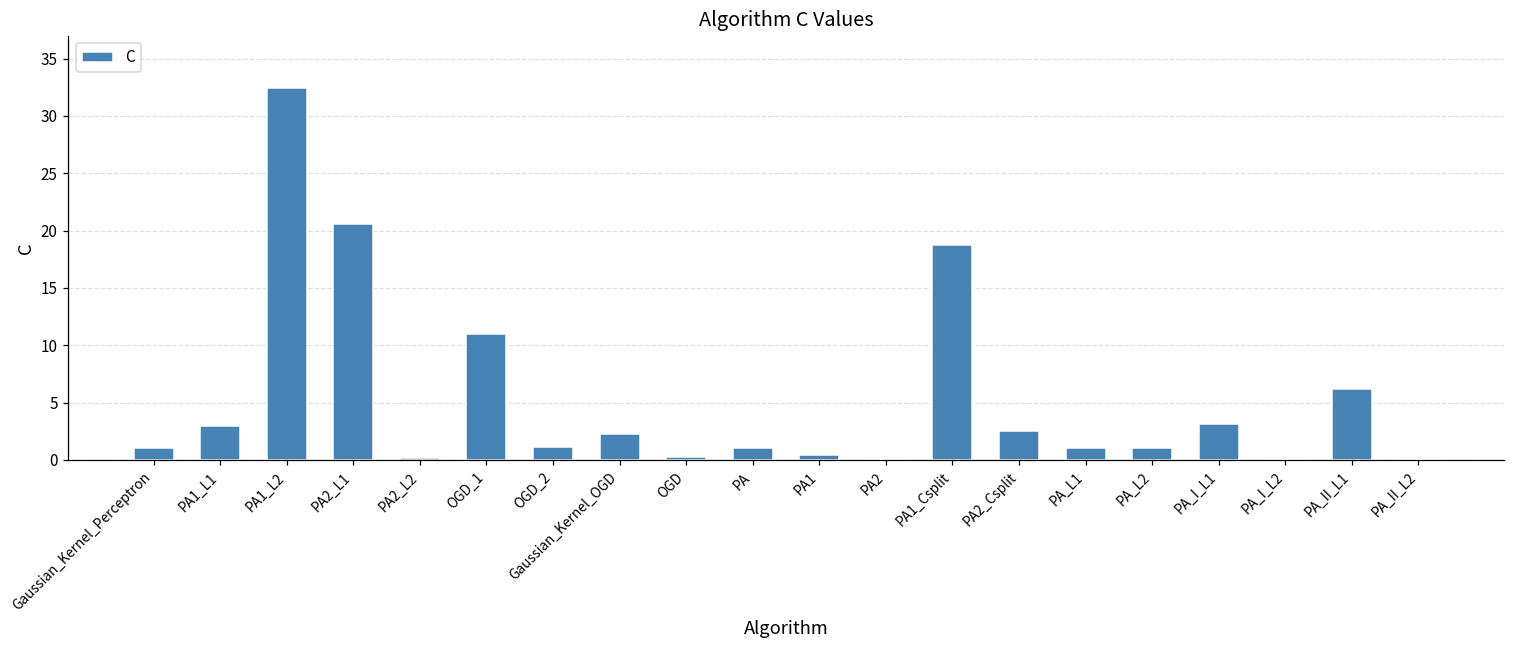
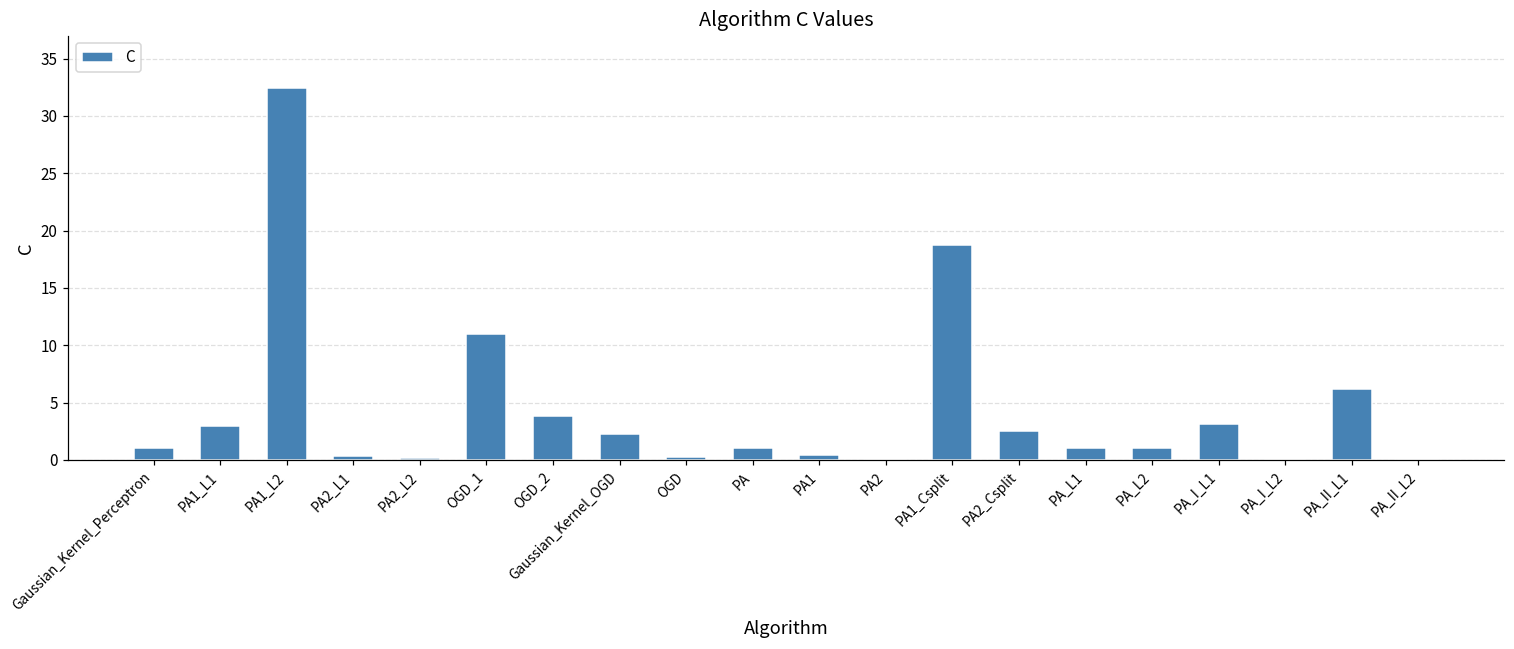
  {
    "Gaussian_Kernel_Perceptron": 1.0,
    "PA1_L1": 2.9,
    "PA1_L2": 32.4,
-   "PA2_L1": 20.5,
+   "PA2_L1": 0.4,
    "OGD_1": 10.9,
-   "OGD_2": 1.2,
+   "OGD_2": 3.8,
    "Gaussian_Kernel_OGD": 2.3,
    "OGD": 0.3,
    "PA": 1.0,
    "PA1": 0.5,
    "PA1_Csplit": 18.8,
    "PA2_Csplit": 2.5,
    "PA_L1": 1.0,
    "PA_L2": 1.0,
    "PA_I_L1": 3.1,
    "PA_II_L1": 6.2
  }
